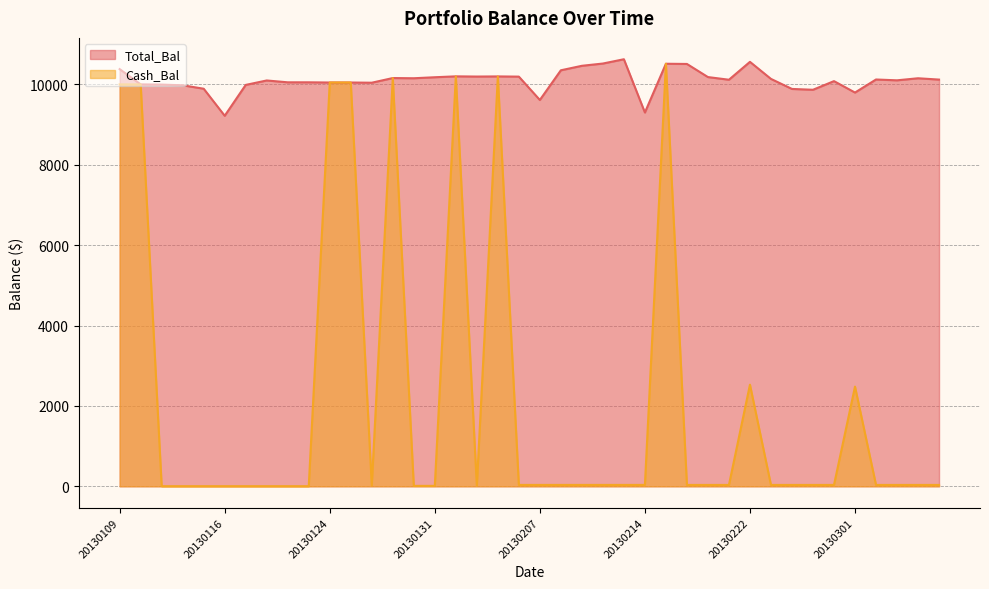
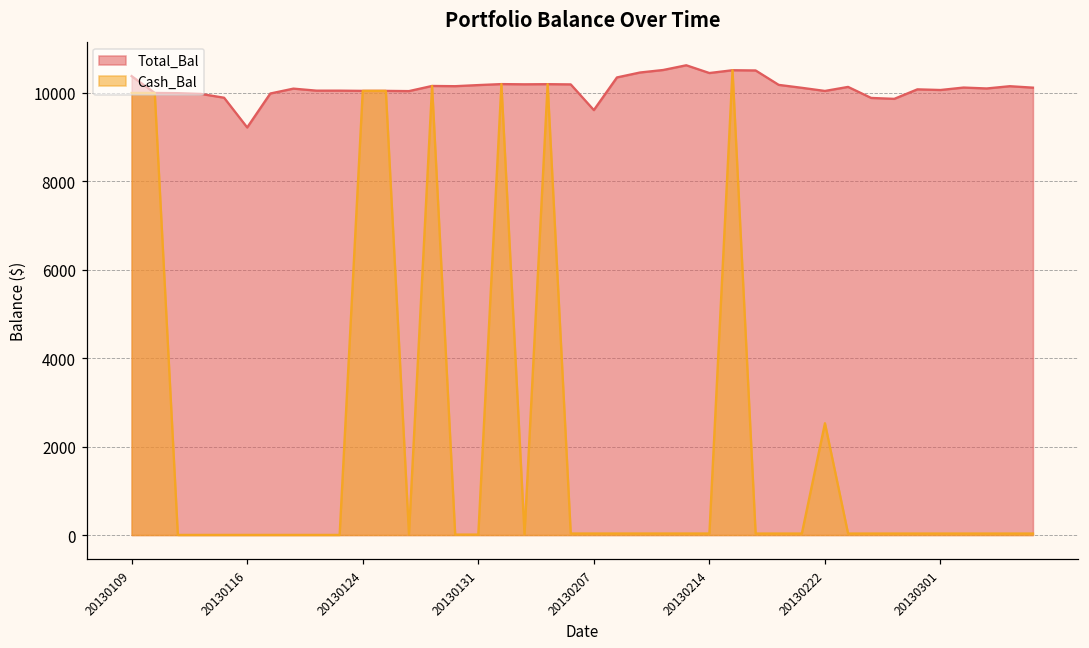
  {
    "Total_Bal": {
      "20130116": 9200,
      "20130131": 10200,
      "20130207": 9600,
-     "20130214": 9300,
-     "20130222": 10600,
-     "20130301": 9800
+     "20130214": 10500,
+     "20130222": 10000,
+     "20130301": 10100
    },
    "Cash_Bal": {
      "20130116": 0,
      "20130131": 0,
      "20130207": 0,
      "20130214": 0,
      "20130222": 2500,
-     "20130301": 2500
+     "20130301": 0
    }
  }
